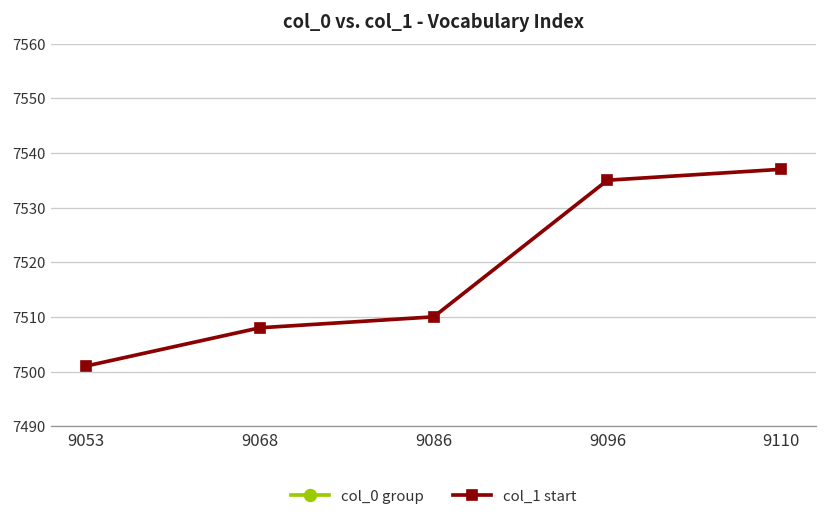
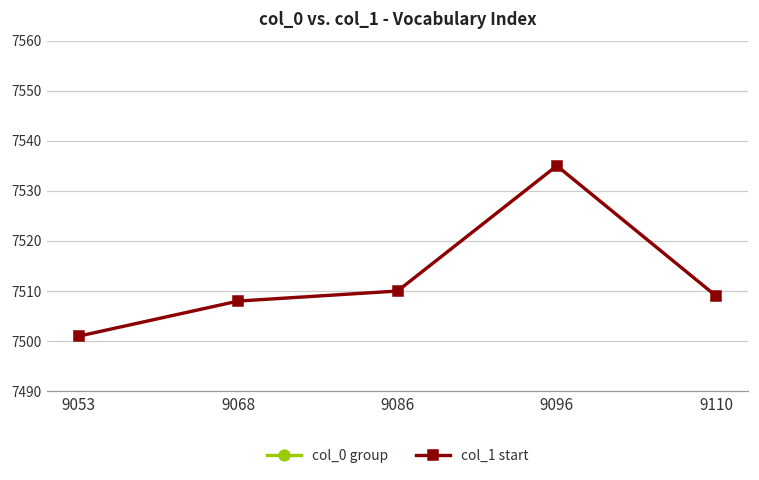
  {
    "col_1 start": {
      "9053": 7501,
      "9068": 7508,
      "9086": 7510,
      "9096": 7535,
-     "9110": 7537
+     "9110": 7509
    }
  }
